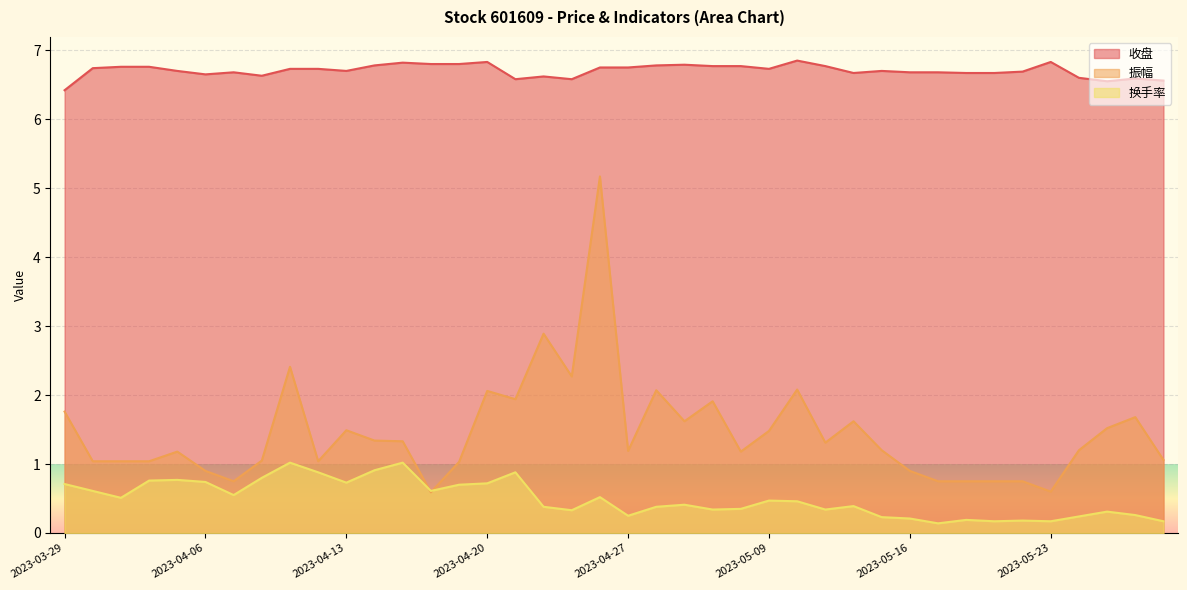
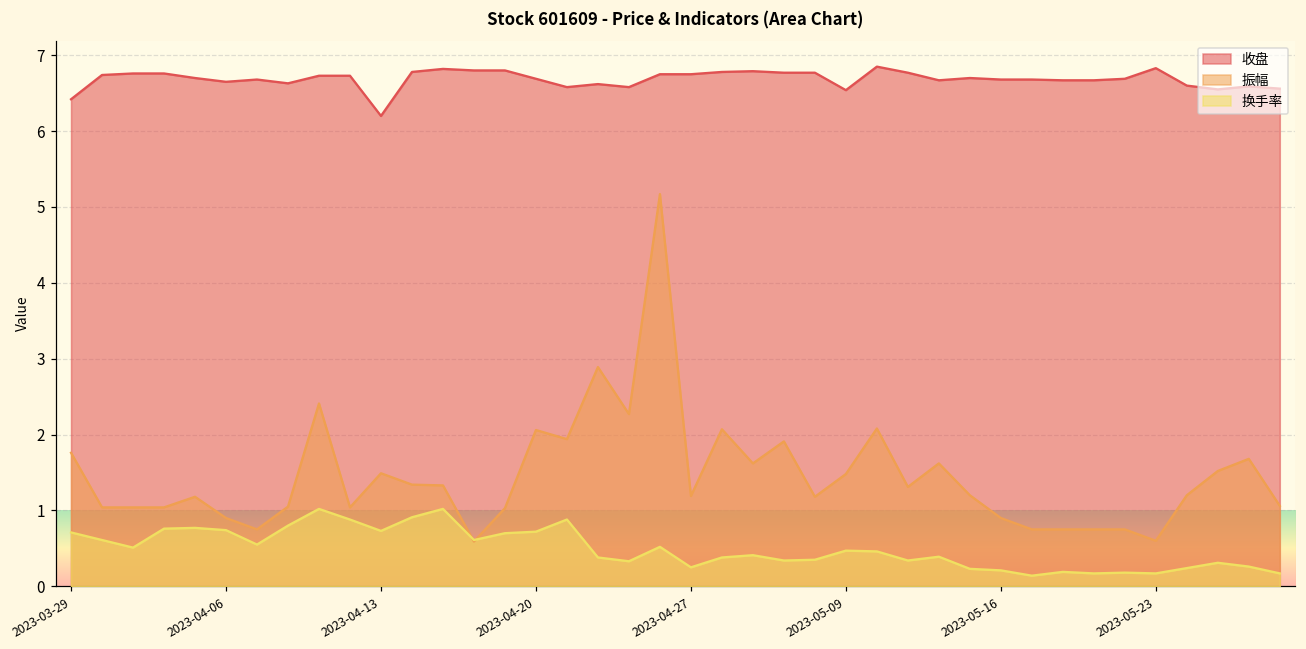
  {
    "收盘": {
      "2023-03-29": 6.4,
      "2023-04-06": 6.7,
-     "2023-04-13": 6.7,
-     "2023-04-20": 6.8,
+     "2023-04-13": 6.2,
+     "2023-04-20": 6.7,
      "2023-04-27": 6.8,
-     "2023-05-09": 6.7,
+     "2023-05-09": 6.5,
      "2023-05-16": 6.7,
      "2023-05-23": 6.8
    }
  }
